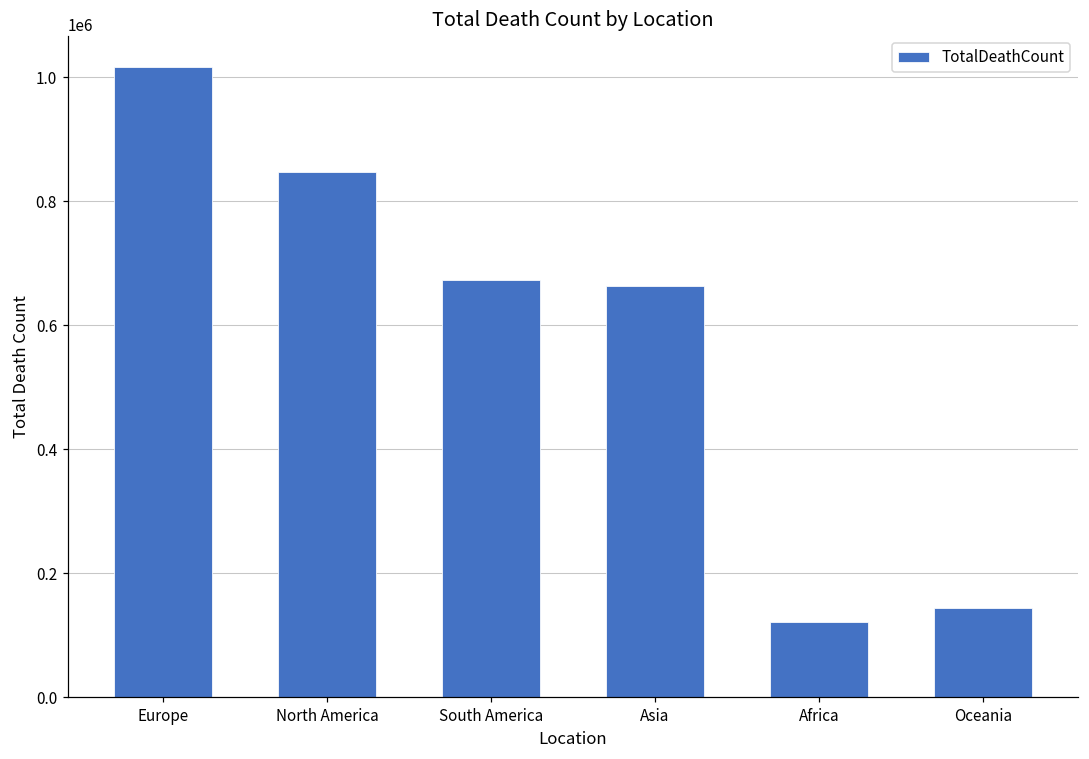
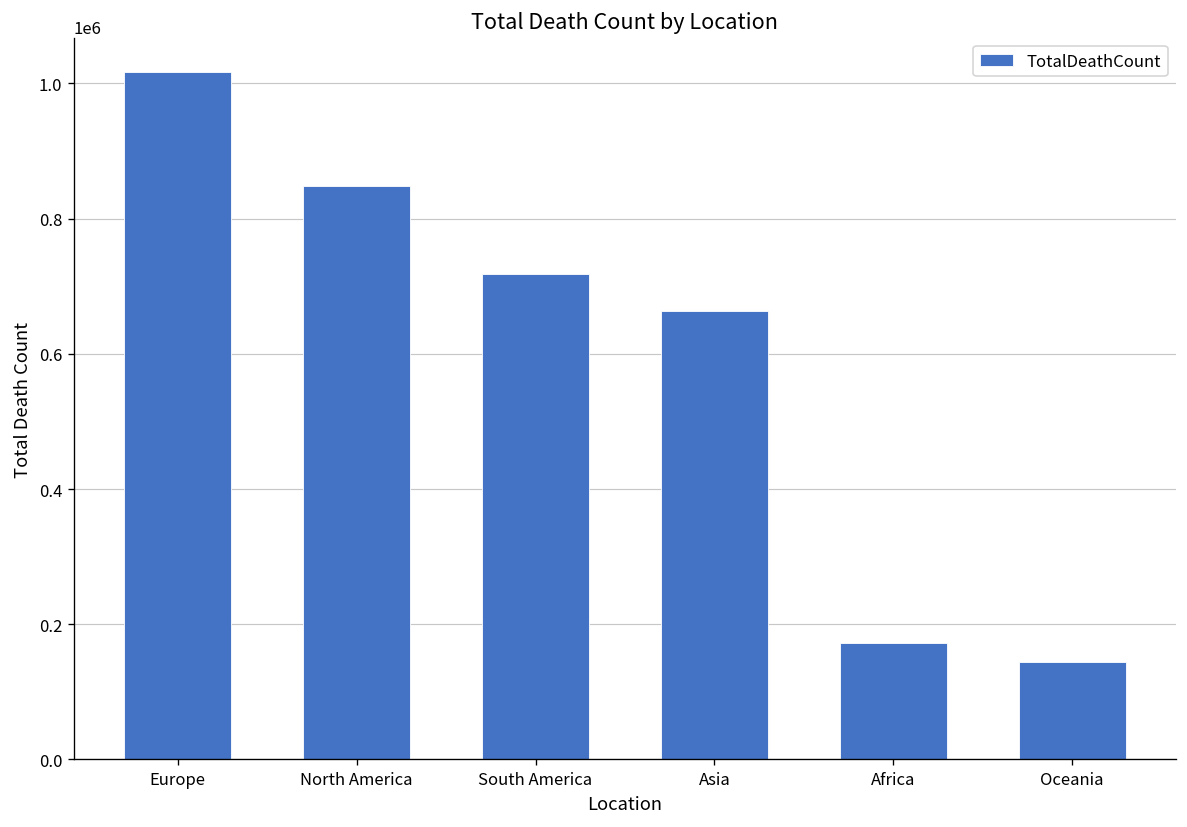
  {
    "Europe": 1020000,
    "North America": 850000,
-   "South America": 670000,
+   "South America": 720000,
    "Asia": 660000,
-   "Africa": 120000,
+   "Africa": 170000,
    "Oceania": 140000
  }
